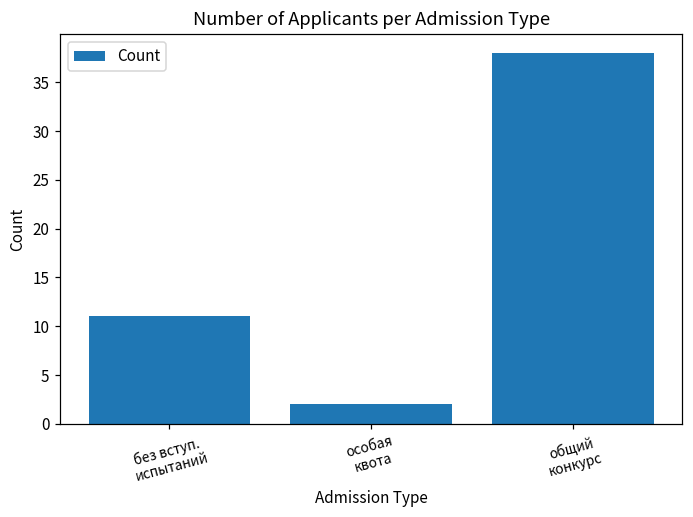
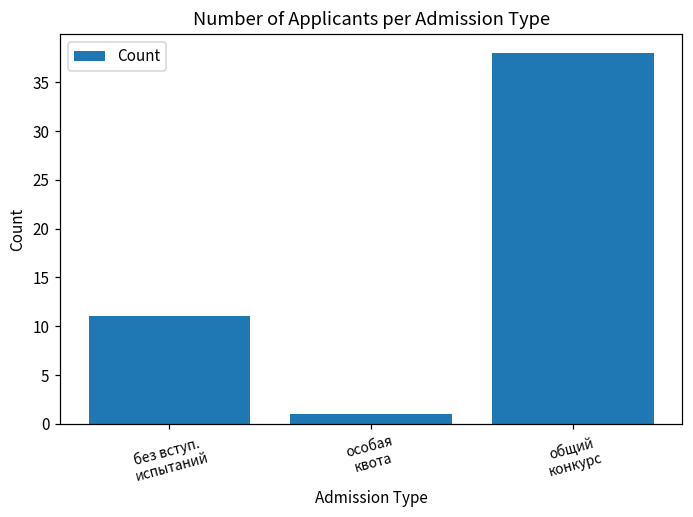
  {
    "без вступ. испытаний": 11,
-   "особая квота": 2,
+   "особая квота": 1,
    "общий конкурс": 38
  }
